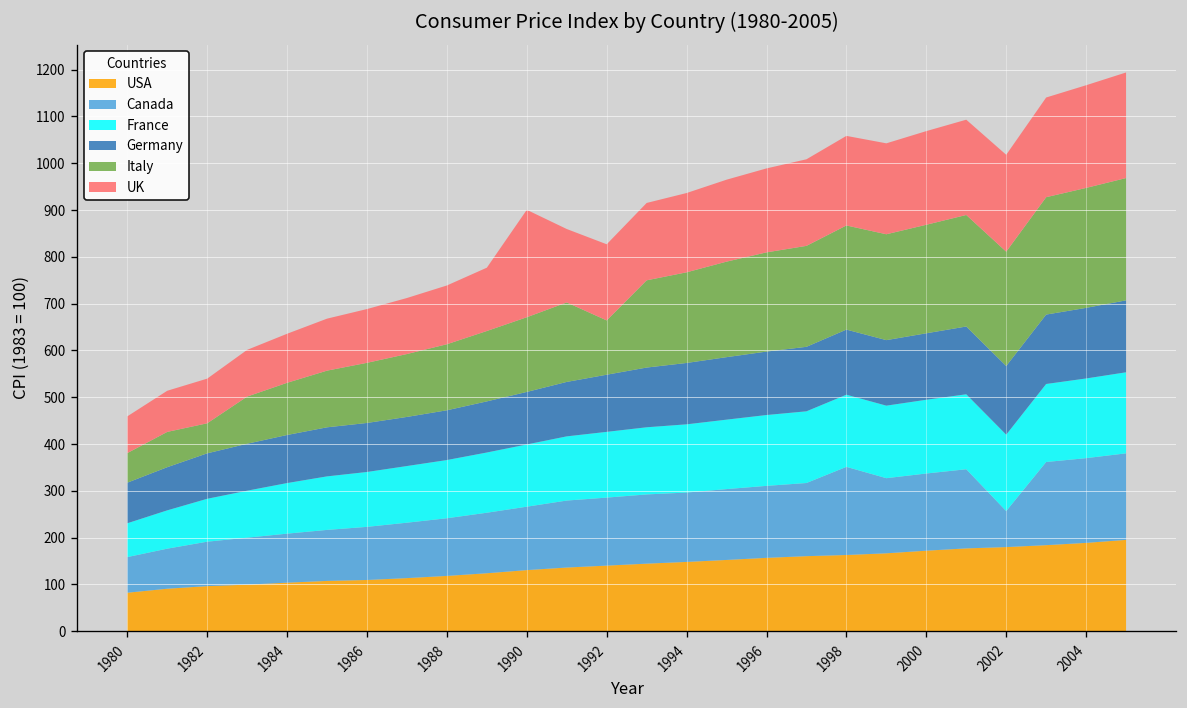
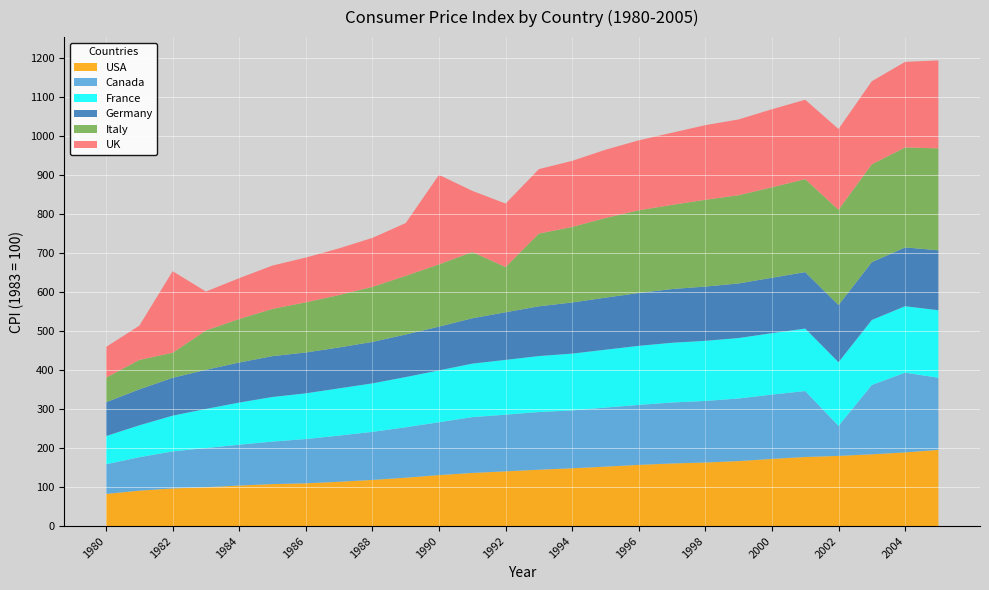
  {
    "USA": {
      "1980": 80,
      "1982": 100,
      "1984": 100,
      "1986": 110,
      "1988": 120,
      "1990": 130,
      "1992": 140,
      "1994": 150,
      "1996": 160,
      "1998": 160,
      "2000": 170,
      "2002": 180,
      "2004": 190
    },
    "Canada": {
      "1980": 80,
      "1982": 90,
      "1984": 100,
      "1986": 110,
      "1988": 120,
      "1990": 140,
      "1992": 150,
      "1994": 150,
      "1996": 150,
-     "1998": 190,
+     "1998": 160,
      "2000": 160,
      "2002": 80,
-     "2004": 180
+     "2004": 200
    },
    "France": {
      "1980": 70,
      "1982": 90,
      "1984": 110,
      "1986": 120,
      "1988": 120,
      "1990": 130,
      "1992": 140,
      "1994": 150,
      "1996": 150,
      "1998": 150,
      "2000": 160,
      "2002": 160,
      "2004": 170
    },
    "Germany": {
      "1980": 90,
      "1982": 100,
      "1984": 100,
      "1986": 100,
      "1988": 110,
      "1990": 110,
      "1992": 120,
      "1994": 130,
      "1996": 140,
      "1998": 140,
      "2000": 140,
      "2002": 150,
      "2004": 150
    },
    "Italy": {
      "1980": 60,
      "1982": 60,
      "1984": 110,
      "1986": 130,
      "1988": 140,
      "1990": 160,
      "1992": 120,
      "1994": 190,
      "1996": 210,
      "1998": 220,
      "2000": 230,
      "2002": 240,
      "2004": 260
    },
    "UK": {
      "1980": 80,
-     "1982": 100,
+     "1982": 210,
      "1984": 100,
      "1986": 110,
      "1988": 130,
      "1990": 230,
      "1992": 160,
      "1994": 170,
      "1996": 180,
      "1998": 190,
      "2000": 200,
      "2002": 210,
      "2004": 220
    }
  }
